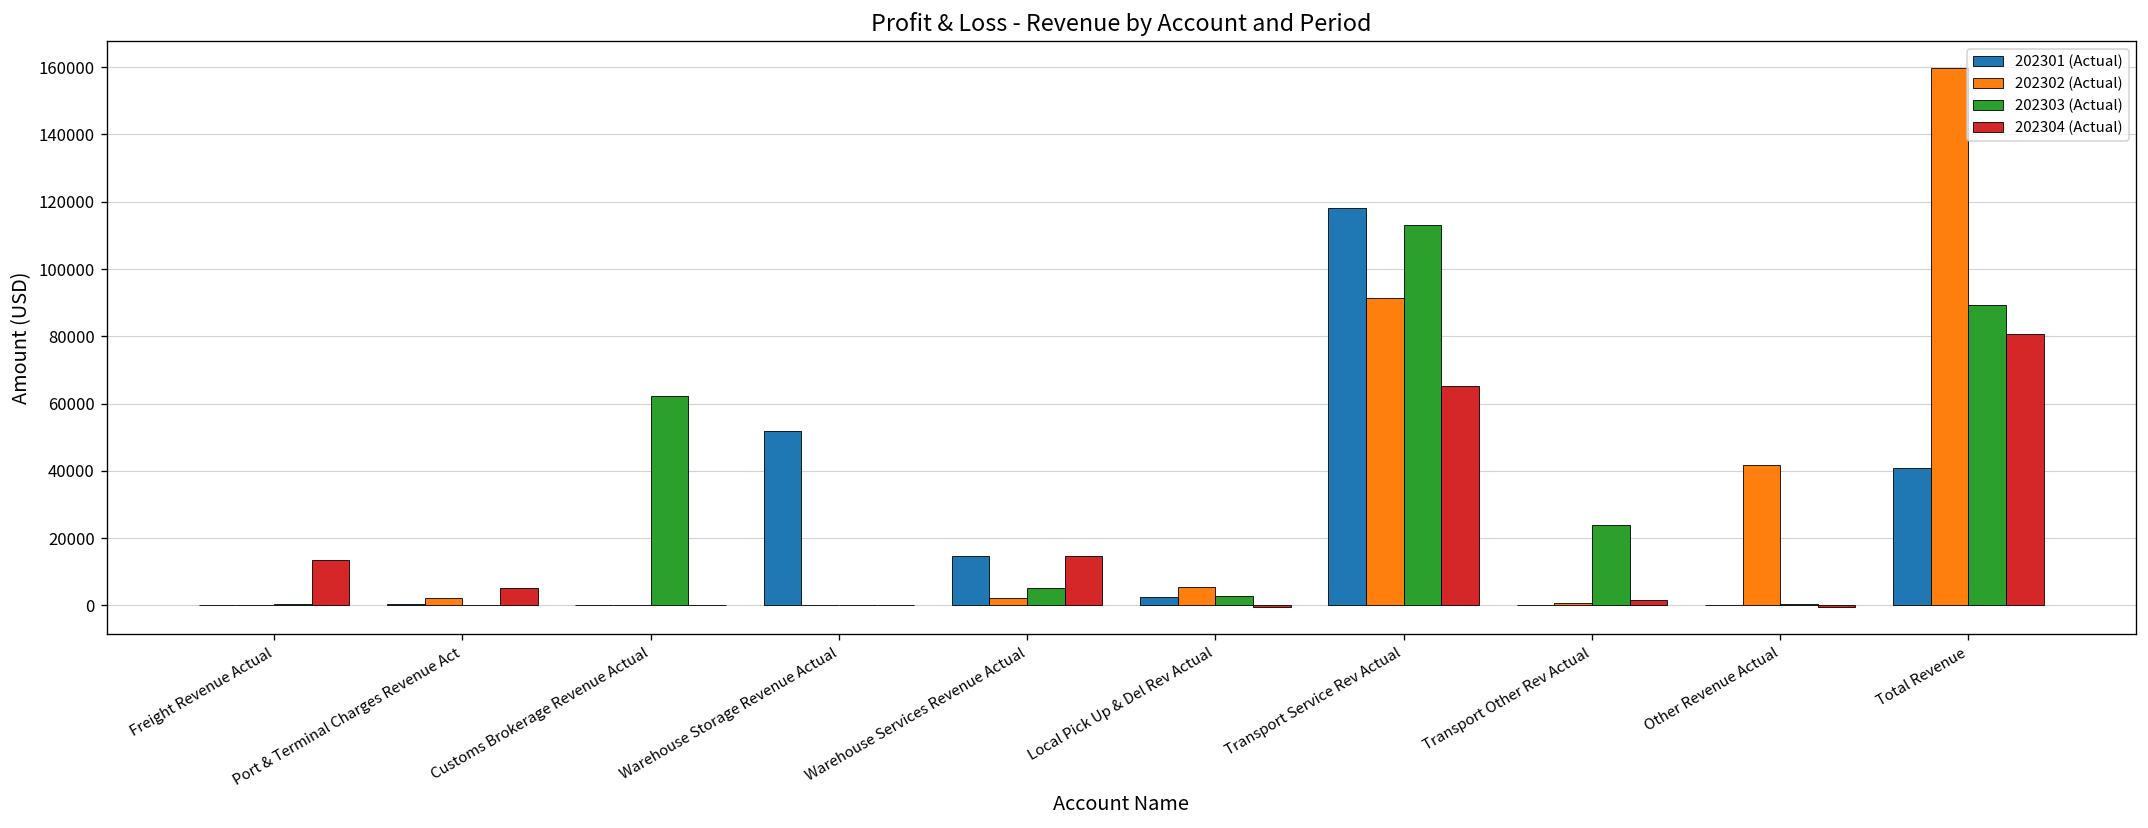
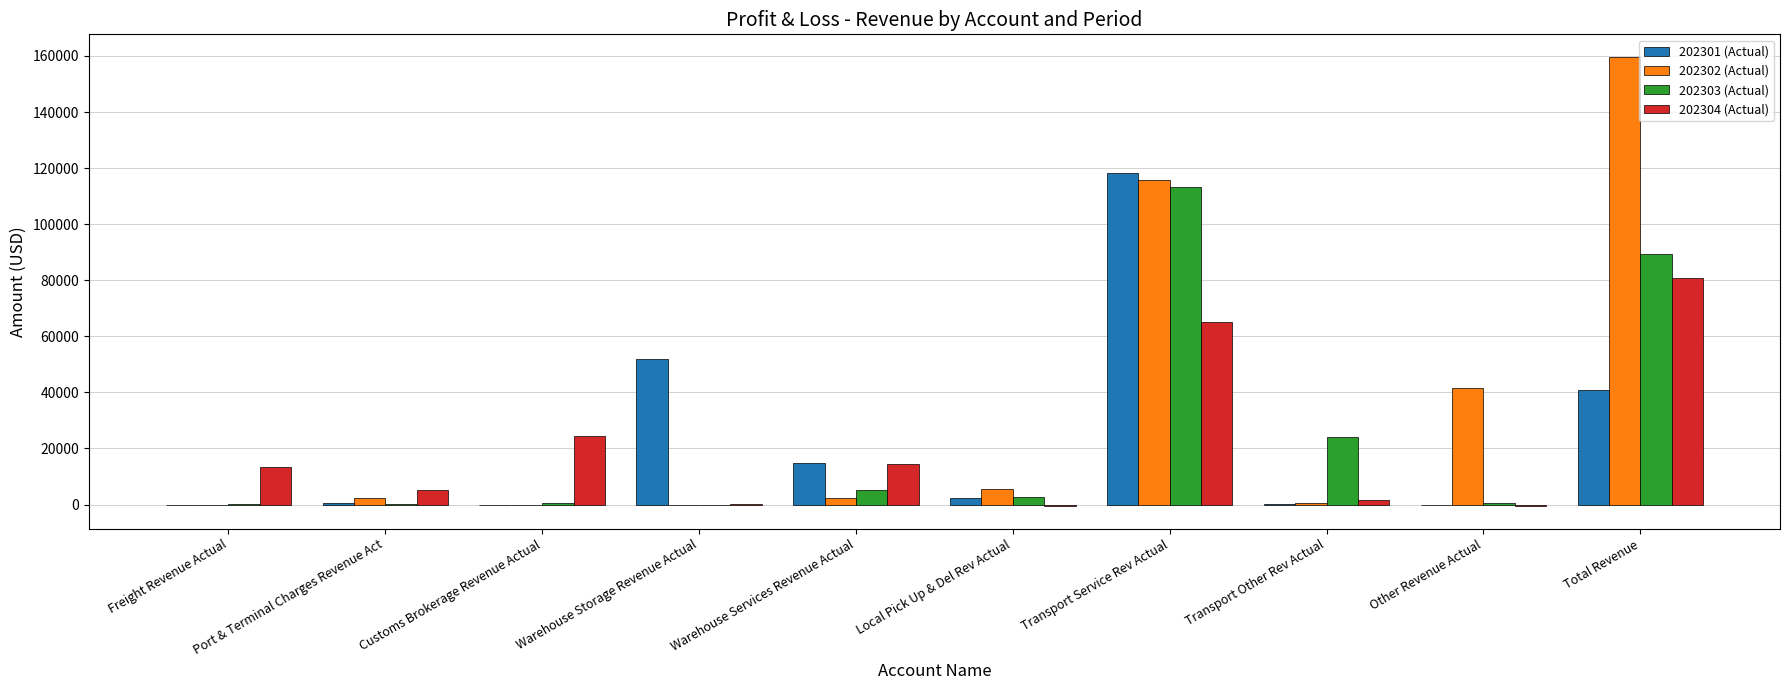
  {
    "202301 (Actual)": {
      "Freight Revenue Actual": 0,
      "Customs Brokerage Revenue Actual": 0,
      "Warehouse Storage Revenue Actual": 52000,
      "Warehouse Services Revenue Actual": 15000,
      "Local Pick Up & Del Rev Actual": 2000,
      "Transport Service Rev Actual": 118000,
      "Other Revenue Actual": 0,
      "Total Revenue": 41000
    },
    "202302 (Actual)": {
      "Freight Revenue Actual": 0,
      "Port & Terminal Charges Revenue Act": 2000,
      "Customs Brokerage Revenue Actual": 0,
      "Warehouse Storage Revenue Actual": 0,
      "Warehouse Services Revenue Actual": 2000,
      "Local Pick Up & Del Rev Actual": 6000,
-     "Transport Service Rev Actual": 91000,
+     "Transport Service Rev Actual": 116000,
      "Other Revenue Actual": 42000,
      "Total Revenue": 160000
    },
    "202303 (Actual)": {
-     "Customs Brokerage Revenue Actual": 62000,
+     "Customs Brokerage Revenue Actual": 0,
      "Warehouse Storage Revenue Actual": 0,
      "Warehouse Services Revenue Actual": 5000,
      "Local Pick Up & Del Rev Actual": 3000,
      "Transport Service Rev Actual": 113000,
      "Transport Other Rev Actual": 24000,
      "Total Revenue": 89000
    },
    "202304 (Actual)": {
      "Freight Revenue Actual": 13000,
      "Port & Terminal Charges Revenue Act": 5000,
-     "Customs Brokerage Revenue Actual": 0,
+     "Customs Brokerage Revenue Actual": 24000,
      "Warehouse Services Revenue Actual": 15000,
      "Transport Service Rev Actual": 65000,
      "Transport Other Rev Actual": 2000,
      "Total Revenue": 81000
    }
  }
